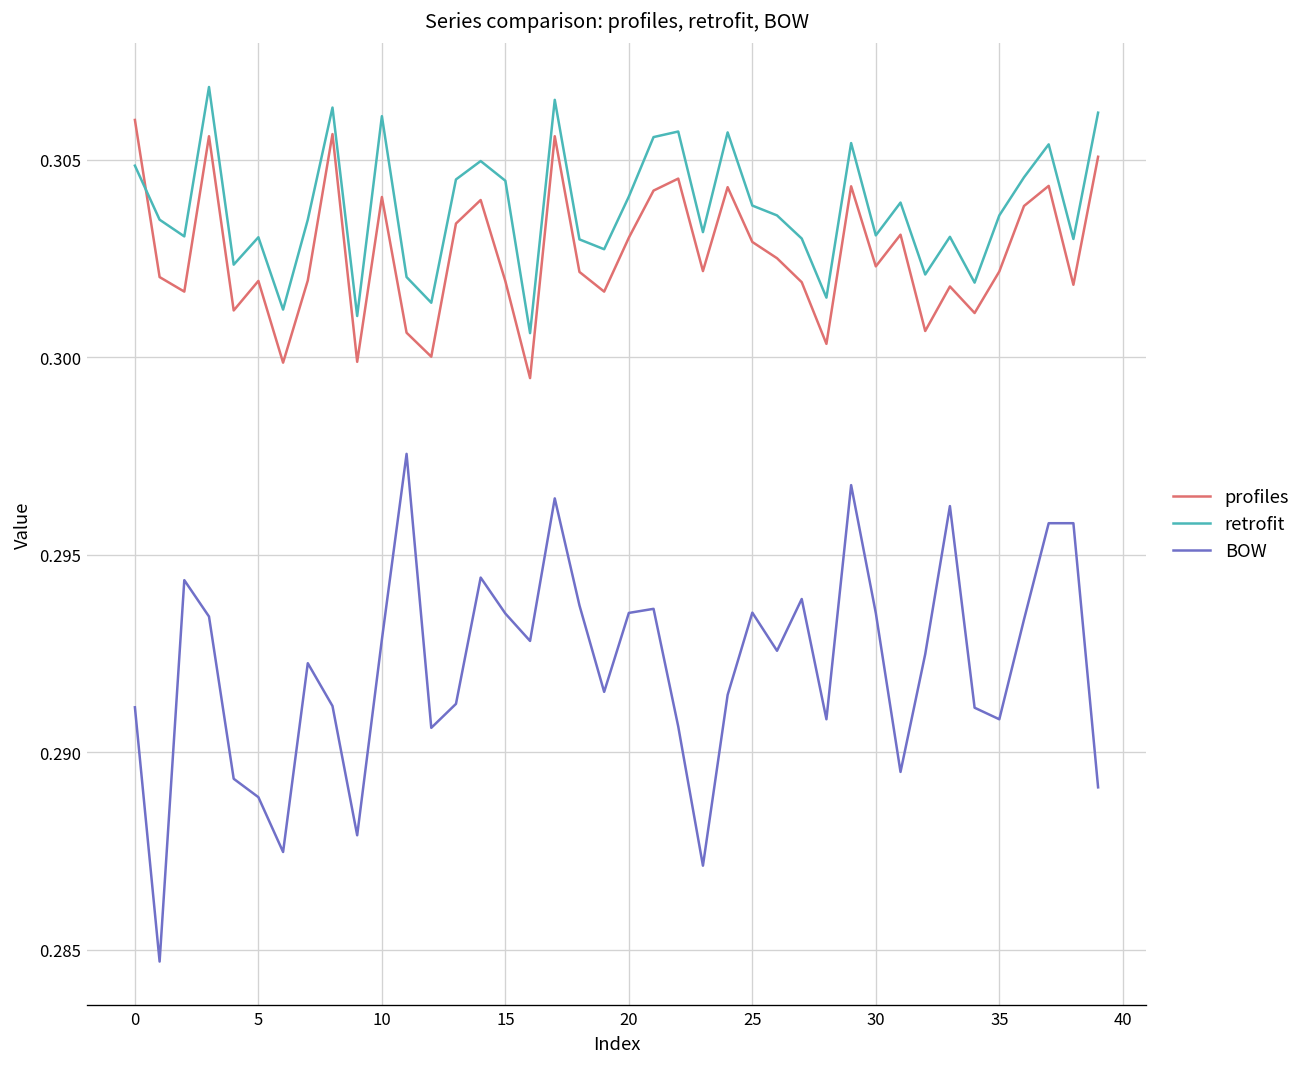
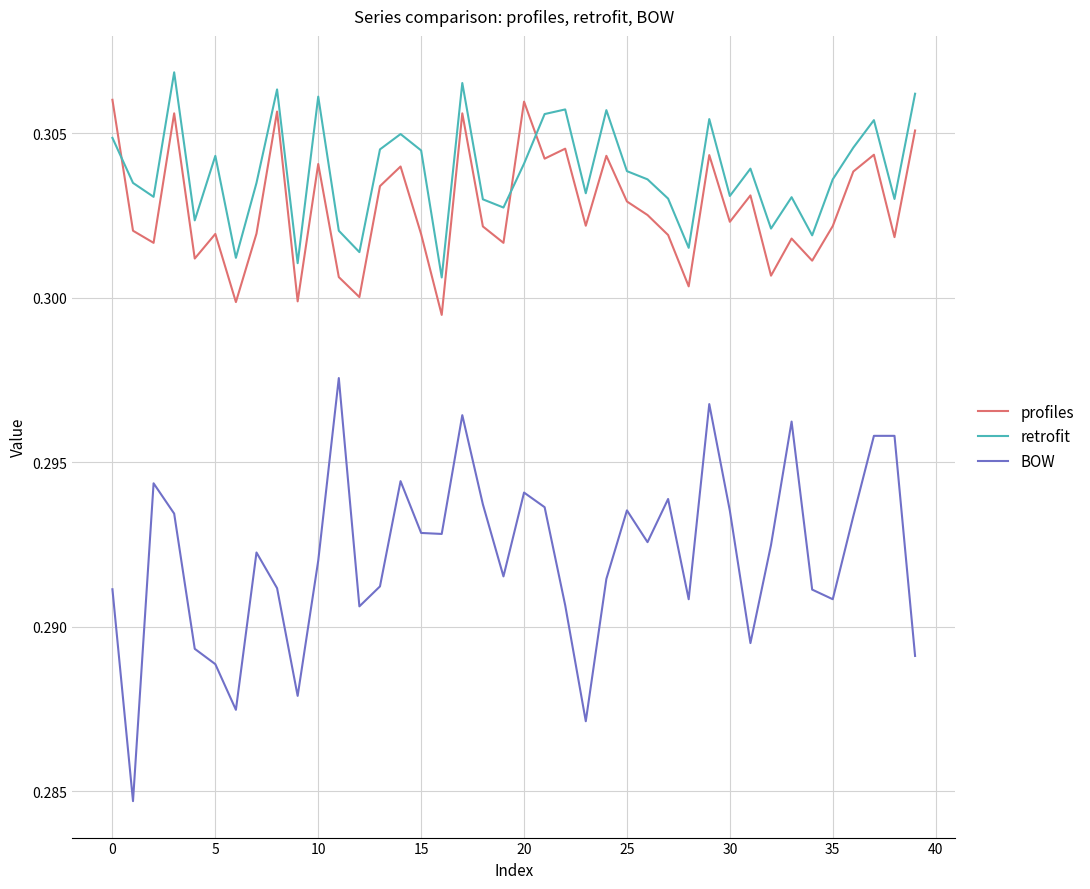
  {
    "profiles": {
      "0": 0.3060,
      "5": 0.3019,
      "10": 0.3041,
      "15": 0.3019,
-     "20": 0.3030,
+     "20": 0.3060,
      "25": 0.3029,
      "30": 0.3023,
      "35": 0.3022
    },
    "retrofit": {
      "0": 0.3049,
-     "5": 0.3030,
+     "5": 0.3043,
      "10": 0.3061,
      "15": 0.3045,
      "20": 0.3041,
      "25": 0.3038,
      "30": 0.3031,
      "35": 0.3036
    },
    "BOW": {
      "0": 0.2911,
      "5": 0.2889,
-     "10": 0.2929,
-     "15": 0.2935,
-     "20": 0.2935,
+     "10": 0.2920,
+     "15": 0.2929,
+     "20": 0.2941,
      "25": 0.2935,
      "30": 0.2935,
      "35": 0.2908
    }
  }
